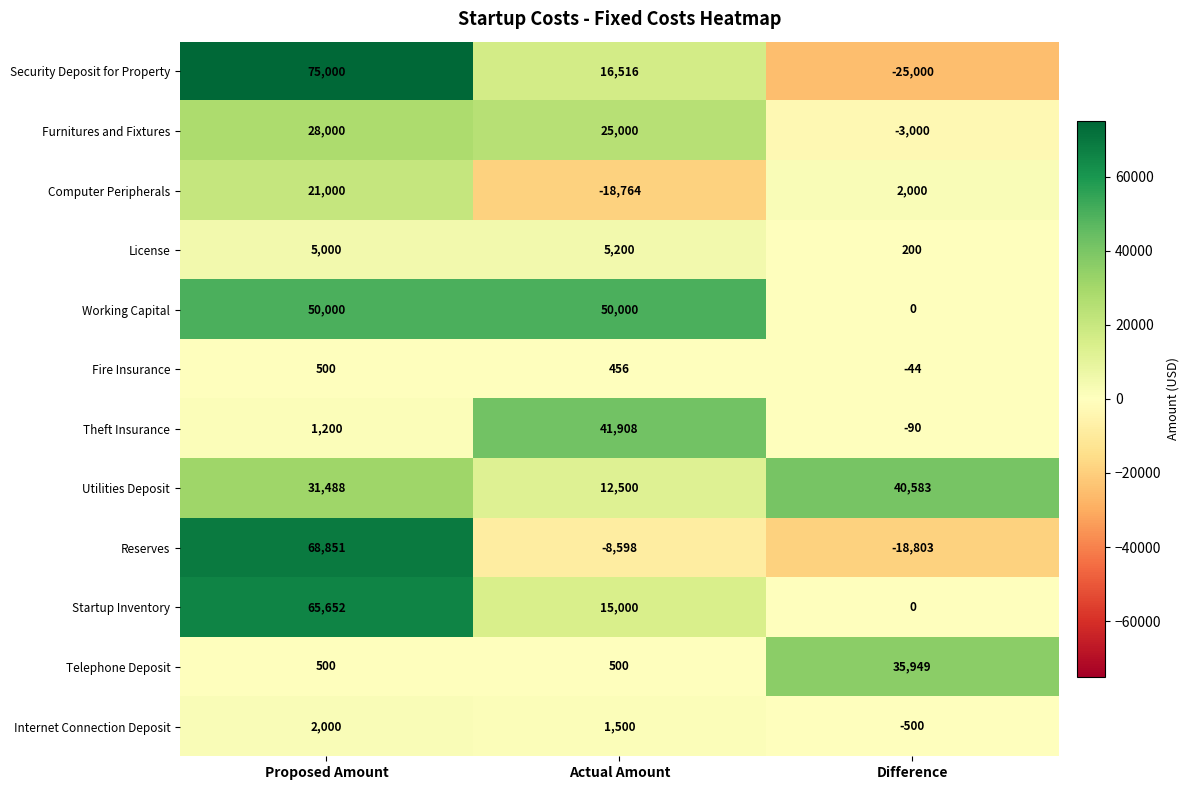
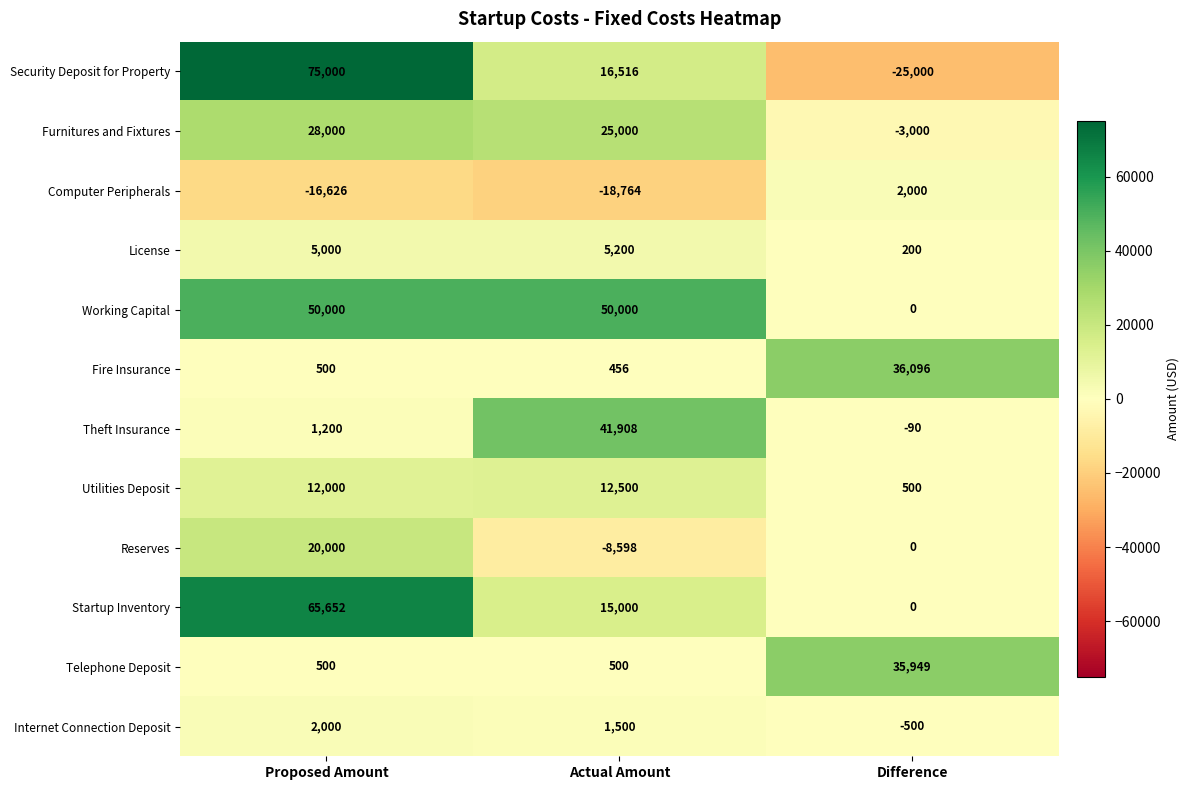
  {
    "Security Deposit for Property": {
      "Proposed Amount": "75,000",
      "Actual Amount": "16,516",
      "Difference": "-25,000"
    },
    "Furnitures and Fixtures": {
      "Proposed Amount": "28,000",
      "Actual Amount": "25,000",
      "Difference": "-3,000"
    },
    "Computer Peripherals": {
-     "Proposed Amount": "21,000",
+     "Proposed Amount": "-16,626",
      "Actual Amount": "-18,764",
      "Difference": "2,000"
    },
    "License": {
      "Proposed Amount": "5,000",
      "Actual Amount": "5,200",
      "Difference": "200"
    },
    "Working Capital": {
      "Proposed Amount": "50,000",
      "Actual Amount": "50,000",
      "Difference": "0"
    },
    "Fire Insurance": {
      "Proposed Amount": "500",
      "Actual Amount": "456",
-     "Difference": "-44"
+     "Difference": "36,096"
    },
    "Theft Insurance": {
      "Proposed Amount": "1,200",
      "Actual Amount": "41,908",
      "Difference": "-90"
    },
    "Utilities Deposit": {
-     "Proposed Amount": "31,488",
+     "Proposed Amount": "12,000",
      "Actual Amount": "12,500",
-     "Difference": "40,583"
+     "Difference": "500"
    },
    "Reserves": {
-     "Proposed Amount": "68,851",
+     "Proposed Amount": "20,000",
      "Actual Amount": "-8,598",
-     "Difference": "-18,803"
+     "Difference": "0"
    },
    "Startup Inventory": {
      "Proposed Amount": "65,652",
      "Actual Amount": "15,000",
      "Difference": "0"
    },
    "Telephone Deposit": {
      "Proposed Amount": "500",
      "Actual Amount": "500",
      "Difference": "35,949"
    },
    "Internet Connection Deposit": {
      "Proposed Amount": "2,000",
      "Actual Amount": "1,500",
      "Difference": "-500"
    }
  }
